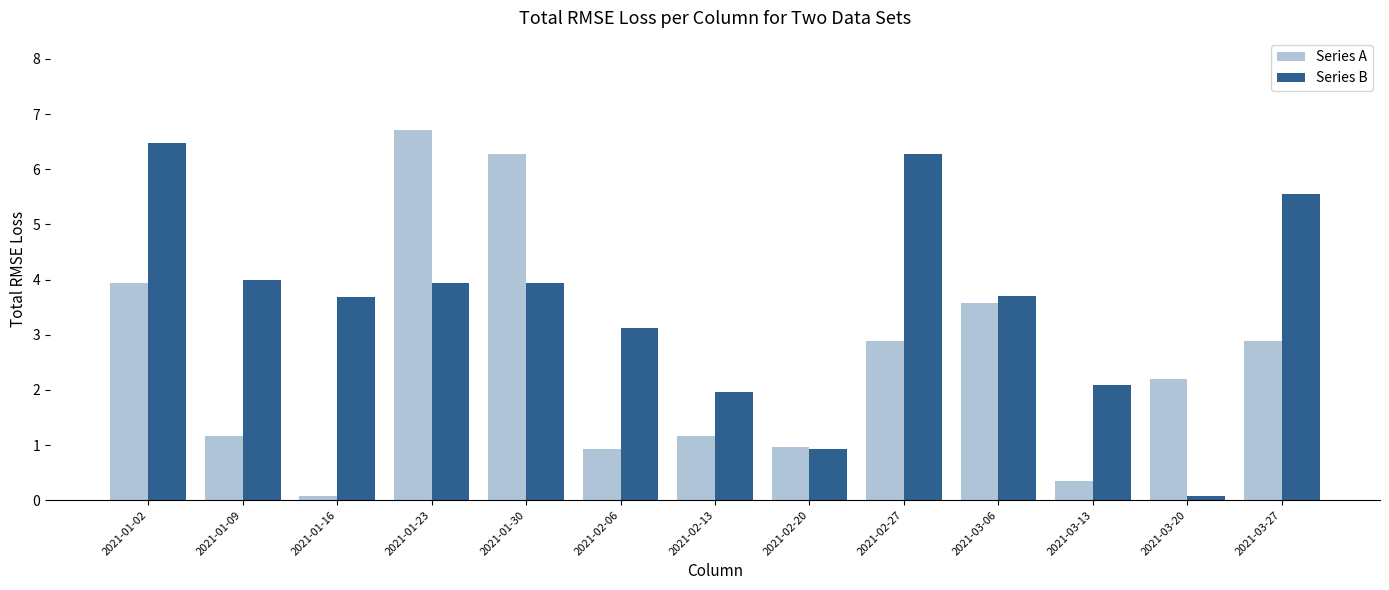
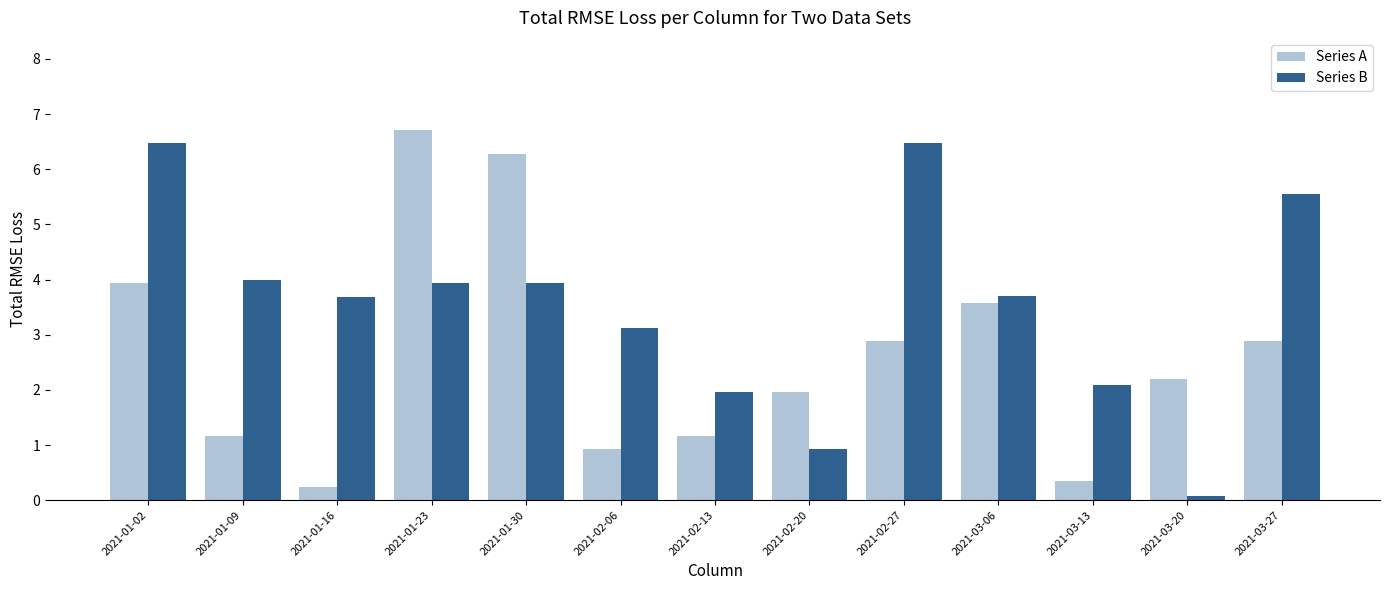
  {
    "Series A": {
      "2021-01-02": 3.9,
      "2021-01-09": 1.2,
-     "2021-01-16": 0.1,
+     "2021-01-16": 0.2,
      "2021-01-23": 6.7,
      "2021-01-30": 6.3,
      "2021-02-06": 0.9,
      "2021-02-13": 1.2,
-     "2021-02-20": 1.0,
+     "2021-02-20": 2.0,
      "2021-02-27": 2.9,
      "2021-03-06": 3.6,
      "2021-03-13": 0.3,
      "2021-03-20": 2.2,
      "2021-03-27": 2.9
    },
    "Series B": {
      "2021-01-02": 6.5,
      "2021-01-09": 4.0,
      "2021-01-16": 3.7,
      "2021-01-23": 3.9,
      "2021-01-30": 3.9,
      "2021-02-06": 3.1,
      "2021-02-13": 2.0,
      "2021-02-20": 0.9,
-     "2021-02-27": 6.3,
+     "2021-02-27": 6.5,
      "2021-03-06": 3.7,
      "2021-03-13": 2.1,
      "2021-03-20": 0.1,
      "2021-03-27": 5.5
    }
  }
